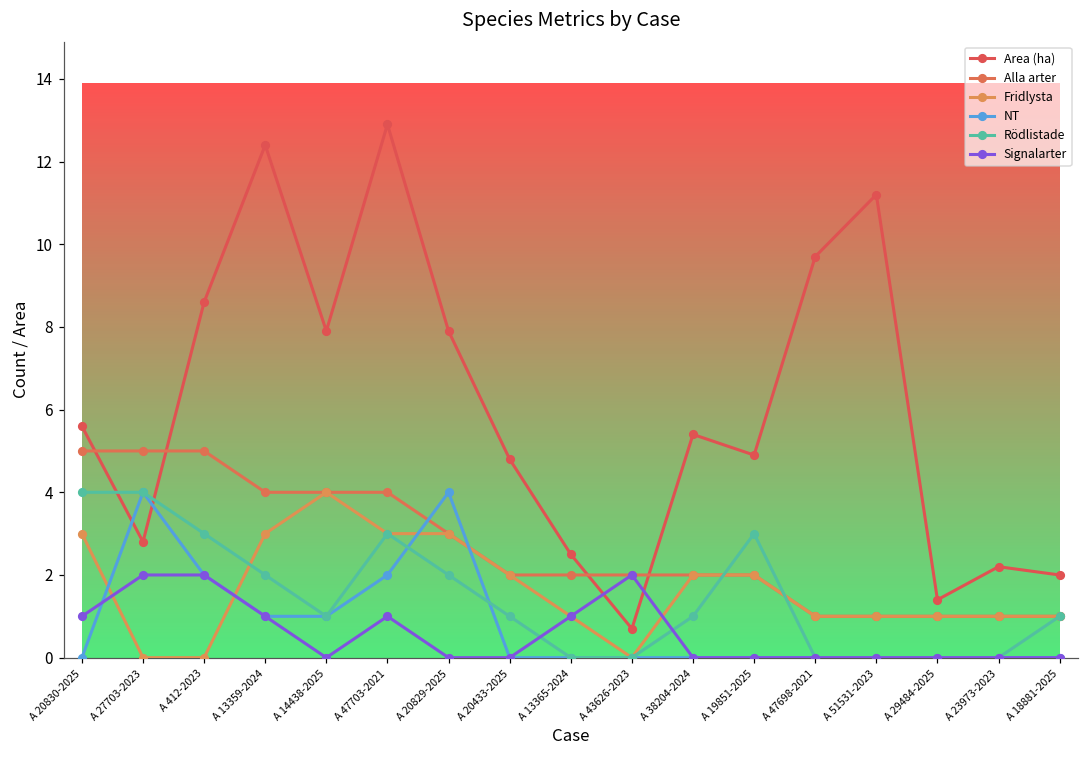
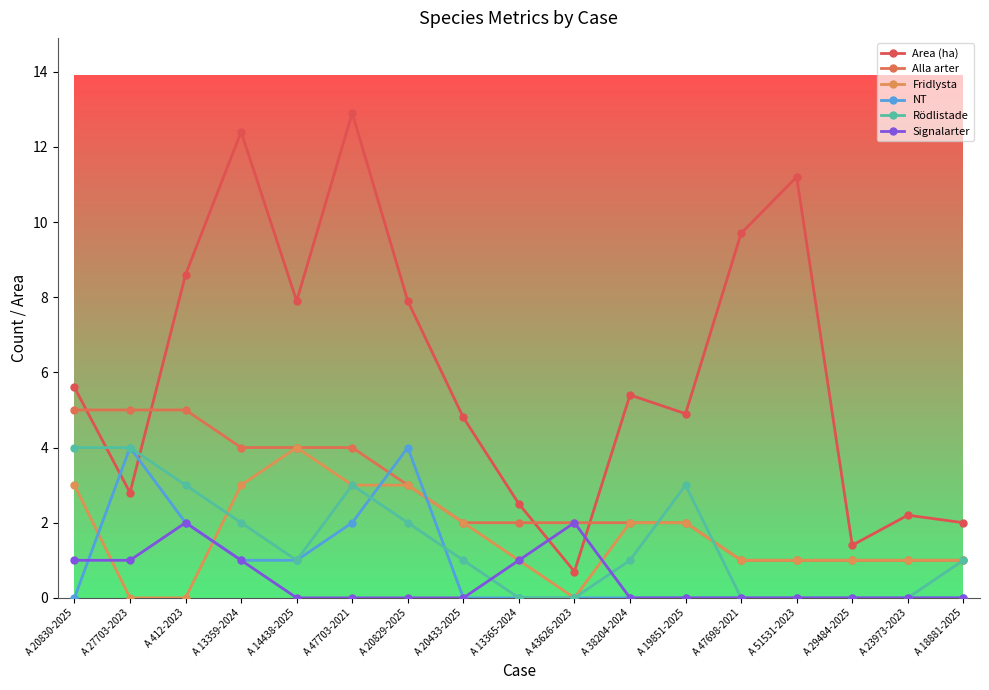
  {
    "NT": {
      "A 20830-2025": 0,
      "A 47703-2021": 2,
      "A 20829-2025": 4
    },
    "Rödlistade": {
      "A 20830-2025": 4,
      "A 412-2023": 3,
      "A 13359-2024": 2,
      "A 20829-2025": 2,
      "A 20433-2025": 1,
      "A 38204-2024": 1,
      "A 19851-2025": 3
    },
    "Signalarter": {
      "A 20830-2025": 1,
-     "A 27703-2023": 2,
+     "A 27703-2023": 1,
      "A 14438-2025": 0,
-     "A 47703-2021": 1,
+     "A 47703-2021": 0,
      "A 20829-2025": 0
    }
  }
